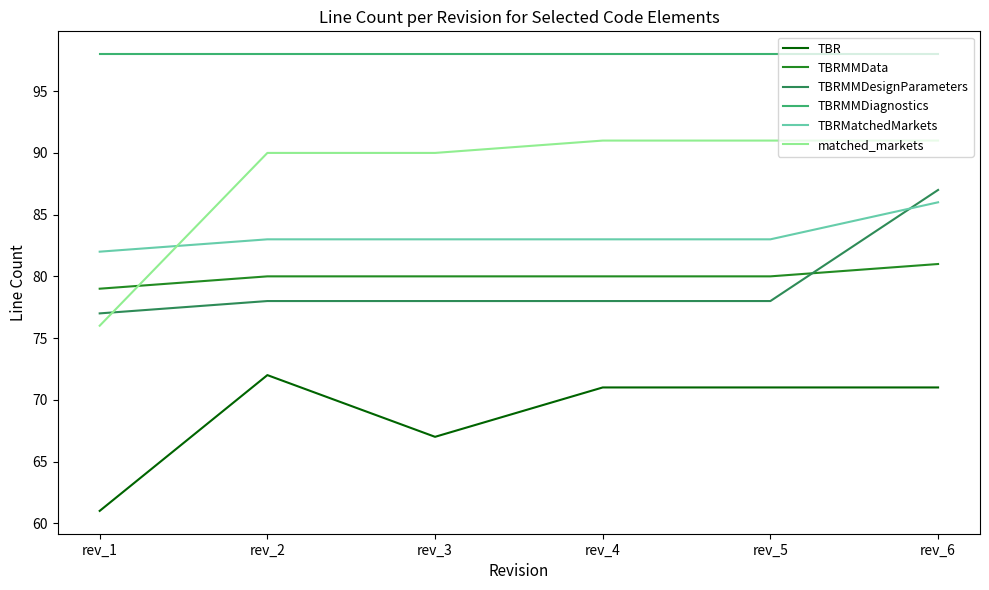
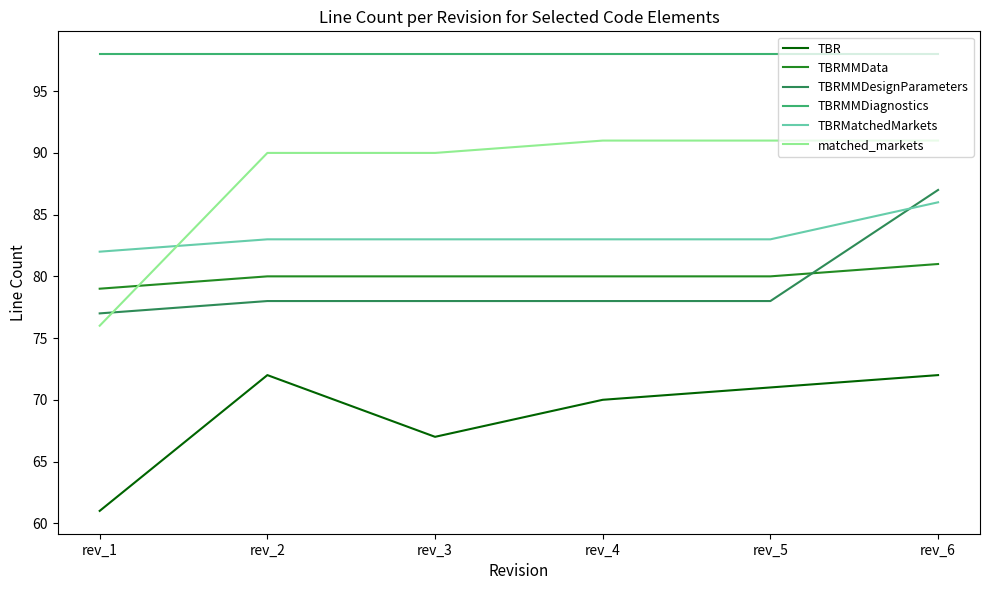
  {
    "TBR": {
      "rev_1": 61,
      "rev_2": 72,
      "rev_3": 67,
-     "rev_4": 71,
+     "rev_4": 70,
      "rev_5": 71,
-     "rev_6": 71
+     "rev_6": 72
    }
  }
